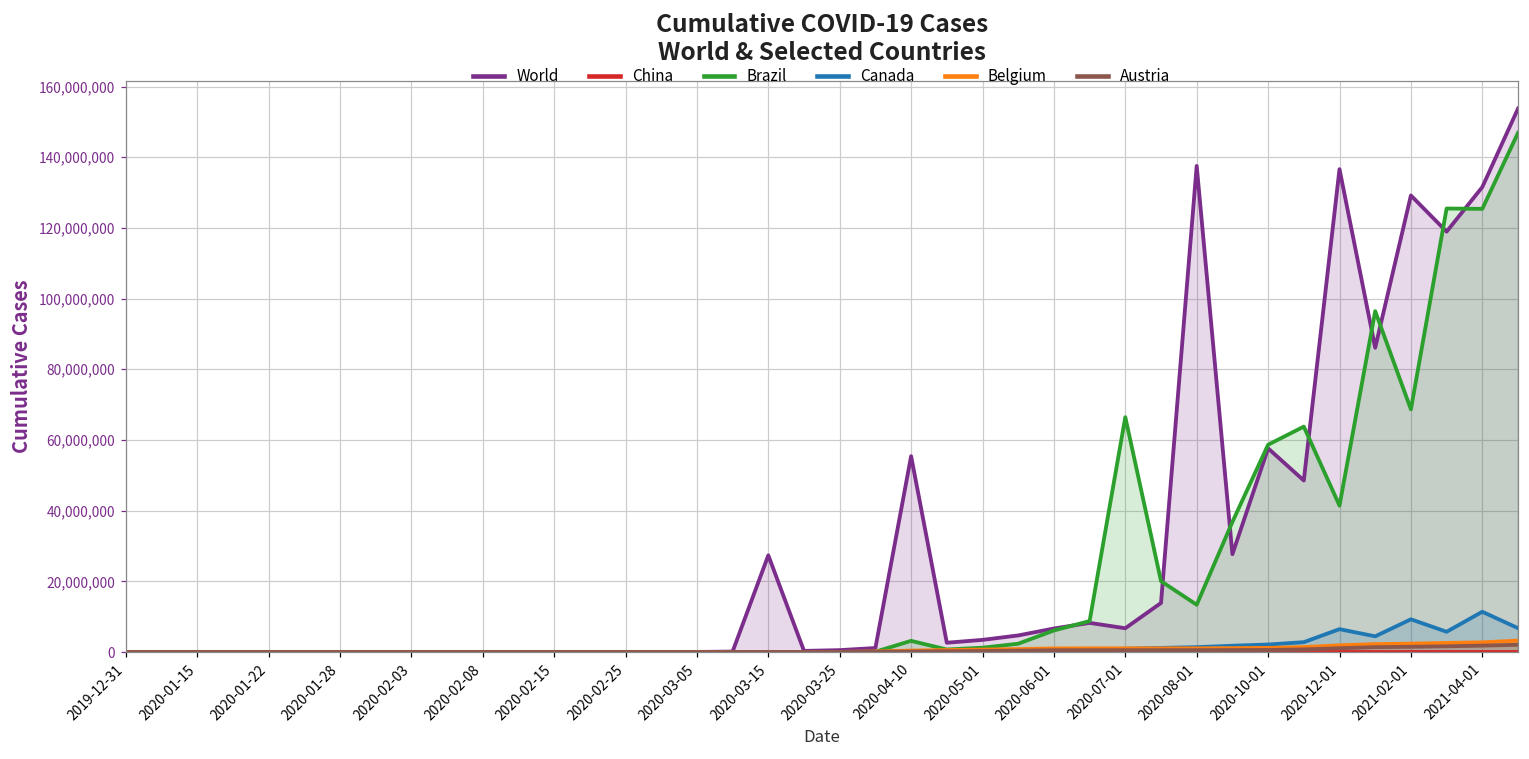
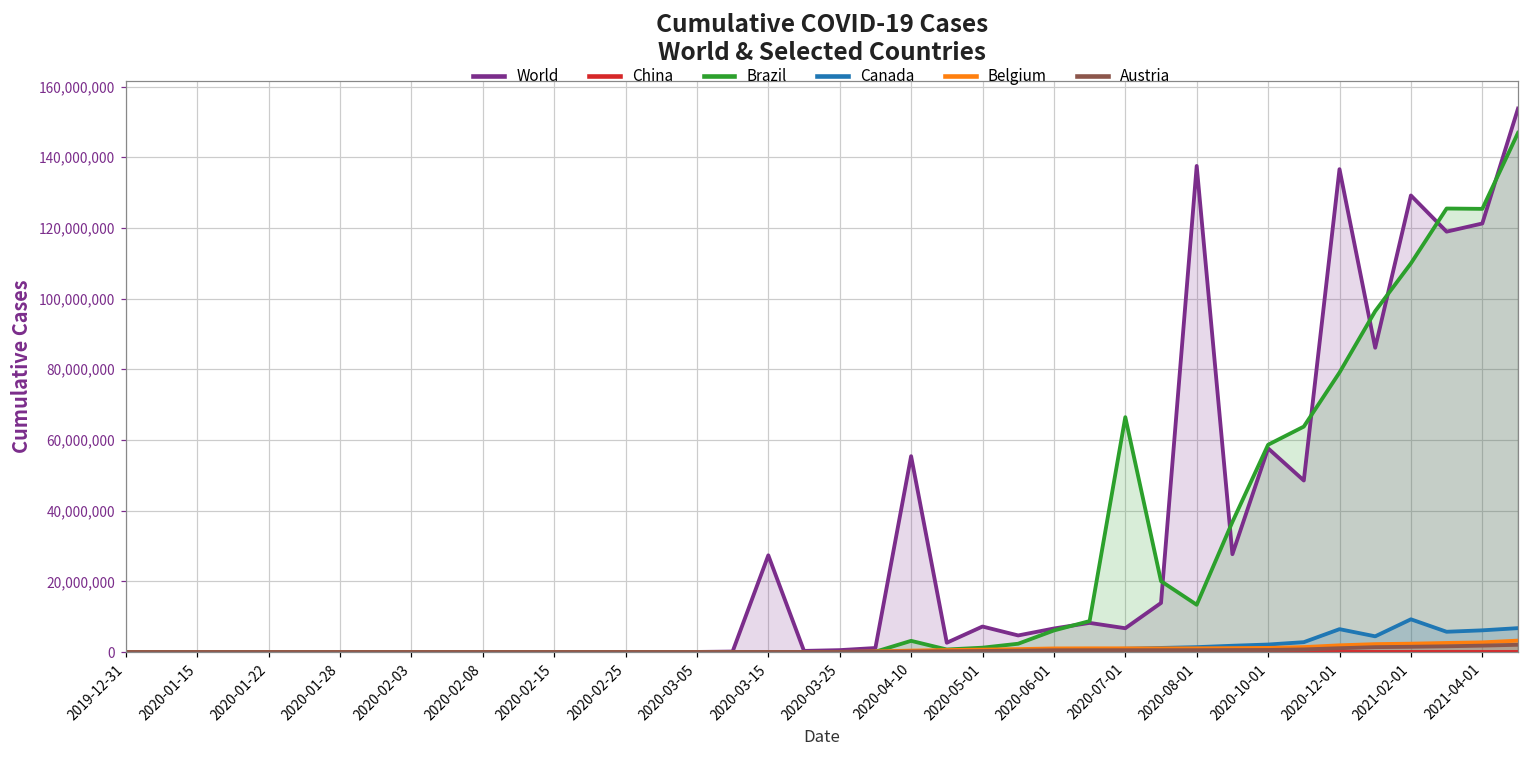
  {
    "World": {
      "2020-03-15": "27,000,000",
      "2020-04-10": "55,000,000",
-     "2020-05-01": "3,000,000",
+     "2020-05-01": "7,000,000",
      "2020-07-01": "7,000,000",
      "2020-08-01": "138,000,000",
      "2020-10-01": "58,000,000",
      "2020-12-01": "137,000,000",
      "2021-02-01": "129,000,000",
-     "2021-04-01": "132,000,000"
+     "2021-04-01": "121,000,000"
    },
    "China": {
      "2020-12-01": "0",
      "2021-02-01": "0",
      "2021-04-01": "0"
    },
    "Brazil": {
      "2020-04-10": "3,000,000",
      "2020-07-01": "66,000,000",
      "2020-08-01": "13,000,000",
      "2020-10-01": "59,000,000",
-     "2020-12-01": "41,000,000",
-     "2021-02-01": "69,000,000",
+     "2020-12-01": "79,000,000",
+     "2021-02-01": "110,000,000",
      "2021-04-01": "125,000,000"
    },
    "Canada": {
      "2020-10-01": "2,000,000",
      "2020-12-01": "6,000,000",
      "2021-02-01": "9,000,000",
-     "2021-04-01": "11,000,000"
+     "2021-04-01": "6,000,000"
    },
    "Belgium": {
      "2020-12-01": "2,000,000",
      "2021-02-01": "2,000,000",
      "2021-04-01": "3,000,000"
    },
    "Austria": {
      "2020-12-01": "1,000,000",
      "2021-02-01": "1,000,000",
      "2021-04-01": "2,000,000"
    }
  }
